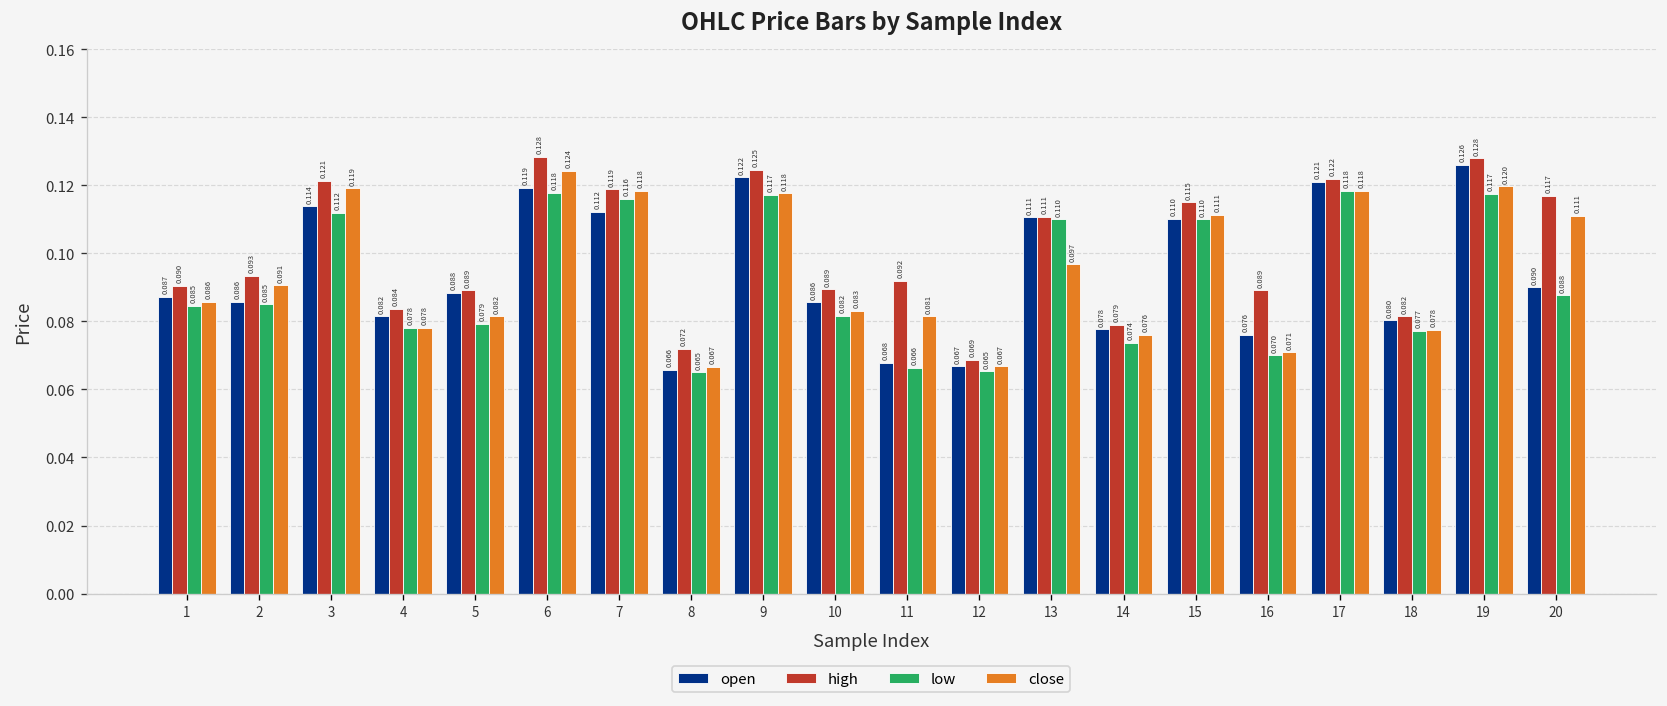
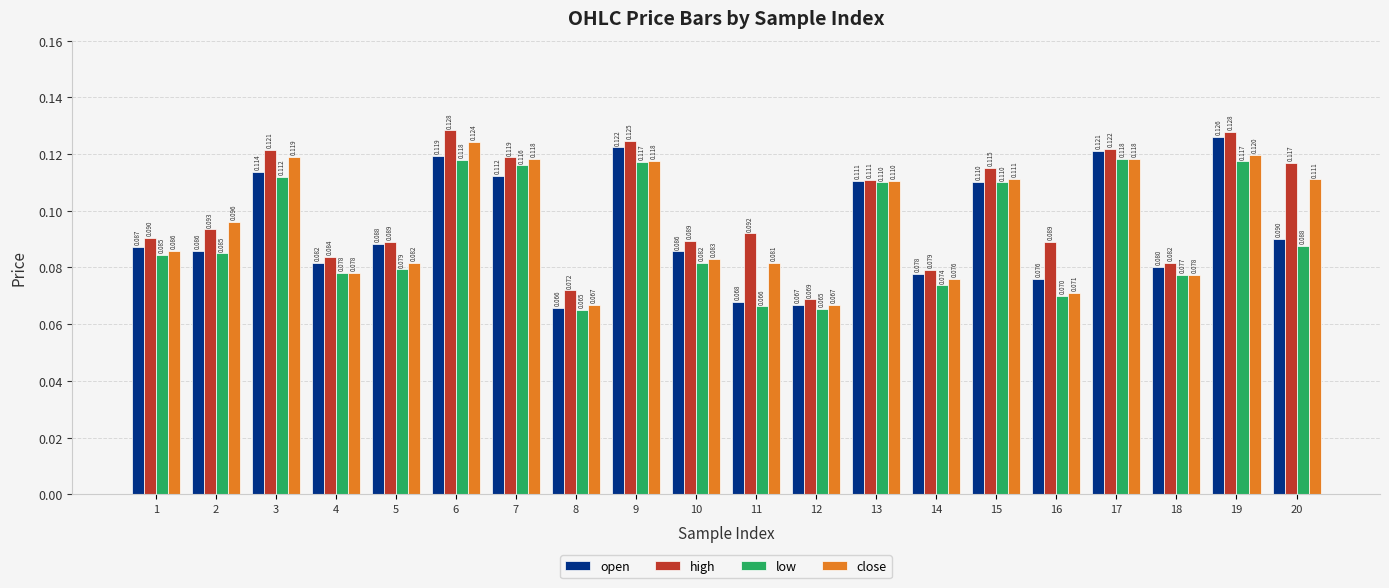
  {
    "open": {
      "1": 0.087,
      "2": 0.086,
      "3": 0.114,
      "4": 0.082,
      "5": 0.088,
      "6": 0.119,
      "7": 0.112,
      "8": 0.066,
      "9": 0.122,
      "10": 0.086,
      "11": 0.068,
      "12": 0.067,
      "13": 0.111,
      "14": 0.078,
      "15": 0.110,
      "16": 0.076,
      "17": 0.121,
      "18": 0.080,
      "19": 0.126,
      "20": 0.090
    },
    "high": {
      "1": 0.090,
      "2": 0.093,
      "3": 0.121,
      "4": 0.084,
      "5": 0.089,
      "6": 0.128,
      "7": 0.119,
      "8": 0.072,
      "9": 0.125,
      "10": 0.089,
      "11": 0.092,
      "12": 0.069,
      "13": 0.111,
      "14": 0.079,
      "15": 0.115,
      "16": 0.089,
      "17": 0.122,
      "18": 0.082,
      "19": 0.128,
      "20": 0.117
    },
    "low": {
      "1": 0.085,
      "2": 0.085,
      "3": 0.112,
      "4": 0.078,
      "5": 0.079,
      "6": 0.118,
      "7": 0.116,
      "8": 0.065,
      "9": 0.117,
      "10": 0.082,
      "11": 0.066,
      "12": 0.065,
      "13": 0.110,
      "14": 0.074,
      "15": 0.110,
      "16": 0.070,
      "17": 0.118,
      "18": 0.077,
      "19": 0.117,
      "20": 0.088
    },
    "close": {
      "1": 0.086,
-     "2": 0.091,
+     "2": 0.096,
      "3": 0.119,
      "4": 0.078,
      "5": 0.082,
      "6": 0.124,
      "7": 0.118,
      "8": 0.067,
      "9": 0.118,
      "10": 0.083,
      "11": 0.081,
      "12": 0.067,
-     "13": 0.097,
+     "13": 0.110,
      "14": 0.076,
      "15": 0.111,
      "16": 0.071,
      "17": 0.118,
      "18": 0.078,
      "19": 0.120,
      "20": 0.111
    }
  }
